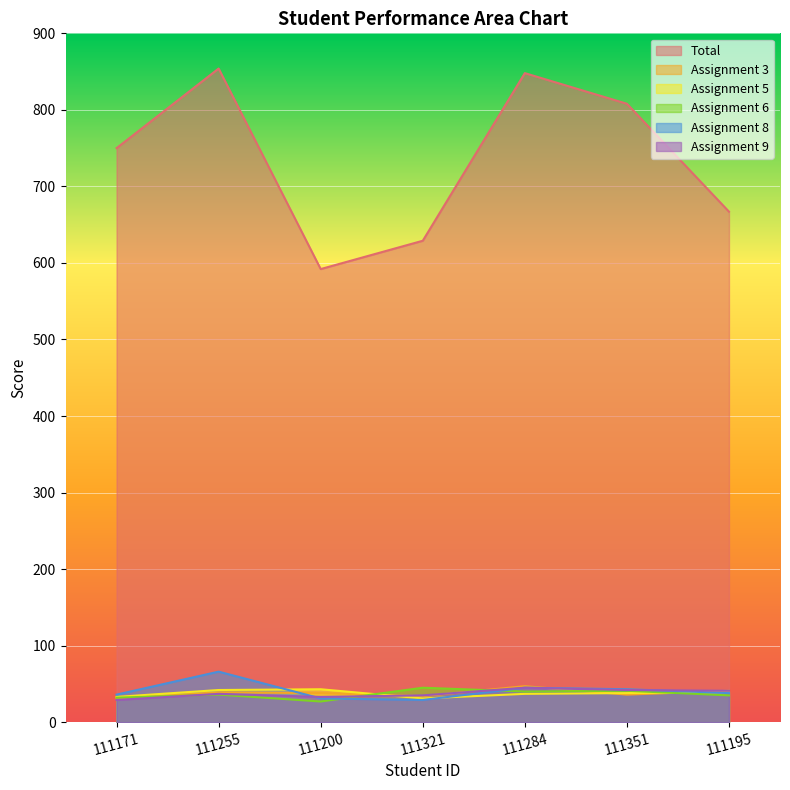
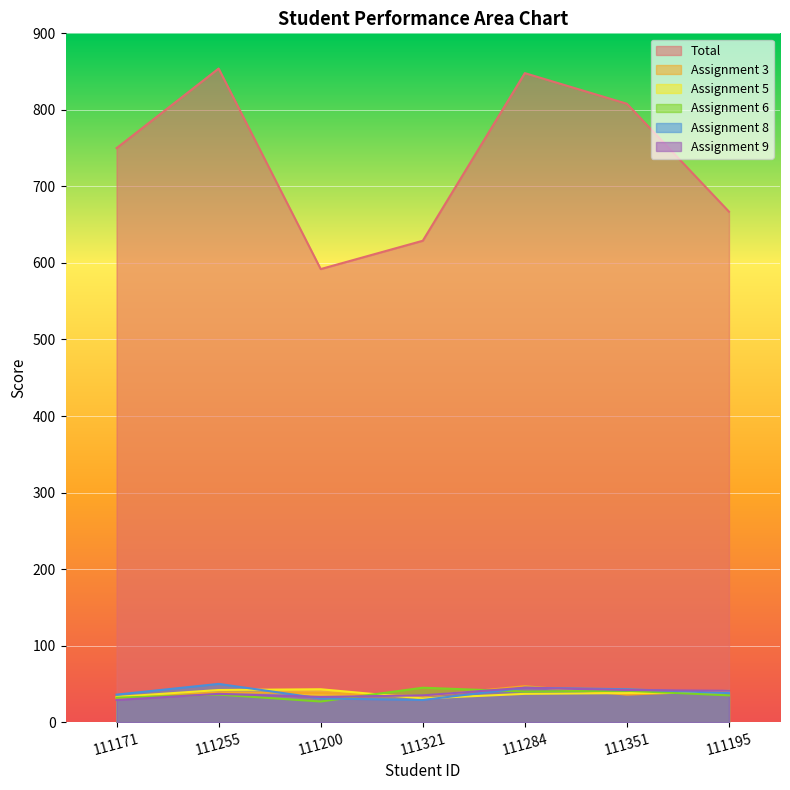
  {
    "Total": {
      "111171": 750,
      "111255": 850,
      "111200": 590,
      "111321": 630,
      "111284": 850,
      "111351": 810,
      "111195": 670
    },
    "Assignment 6": {
      "111200": 30,
      "111321": 50
    },
    "Assignment 8": {
-     "111255": 70
+     "111255": 50
    }
  }
